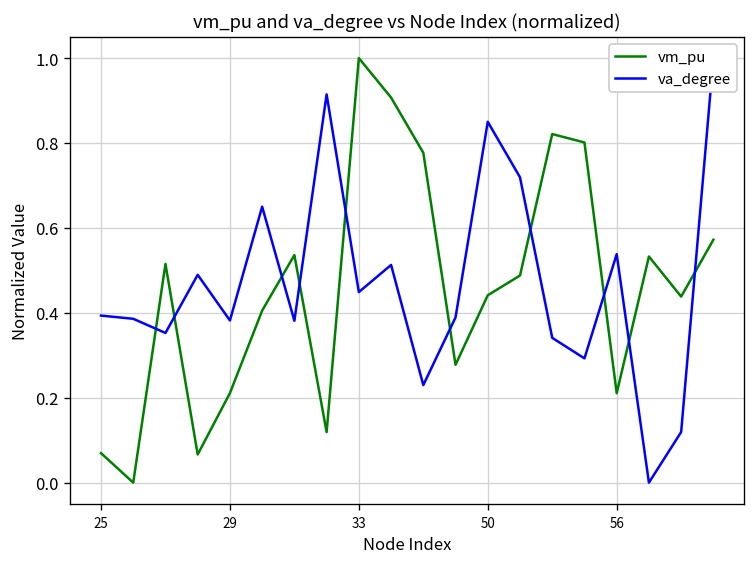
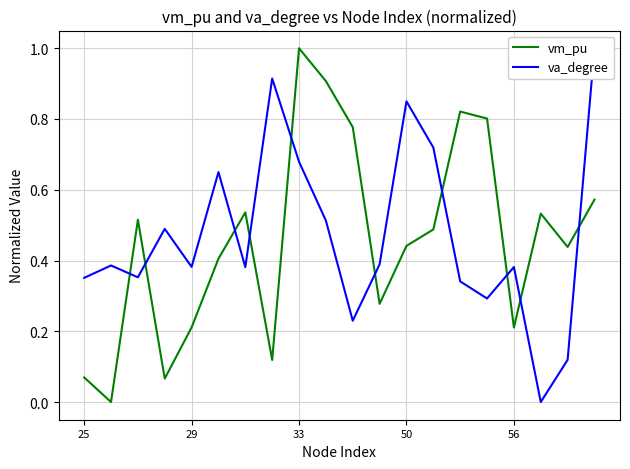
  {
    "vm_pu": {
      "25": 0.07,
      "29": 0.21,
      "33": 1.00,
      "50": 0.44,
      "56": 0.21
    },
    "va_degree": {
-     "25": 0.39,
+     "25": 0.35,
      "29": 0.38,
-     "33": 0.45,
+     "33": 0.68,
      "50": 0.85,
-     "56": 0.54
+     "56": 0.38
    }
  }
